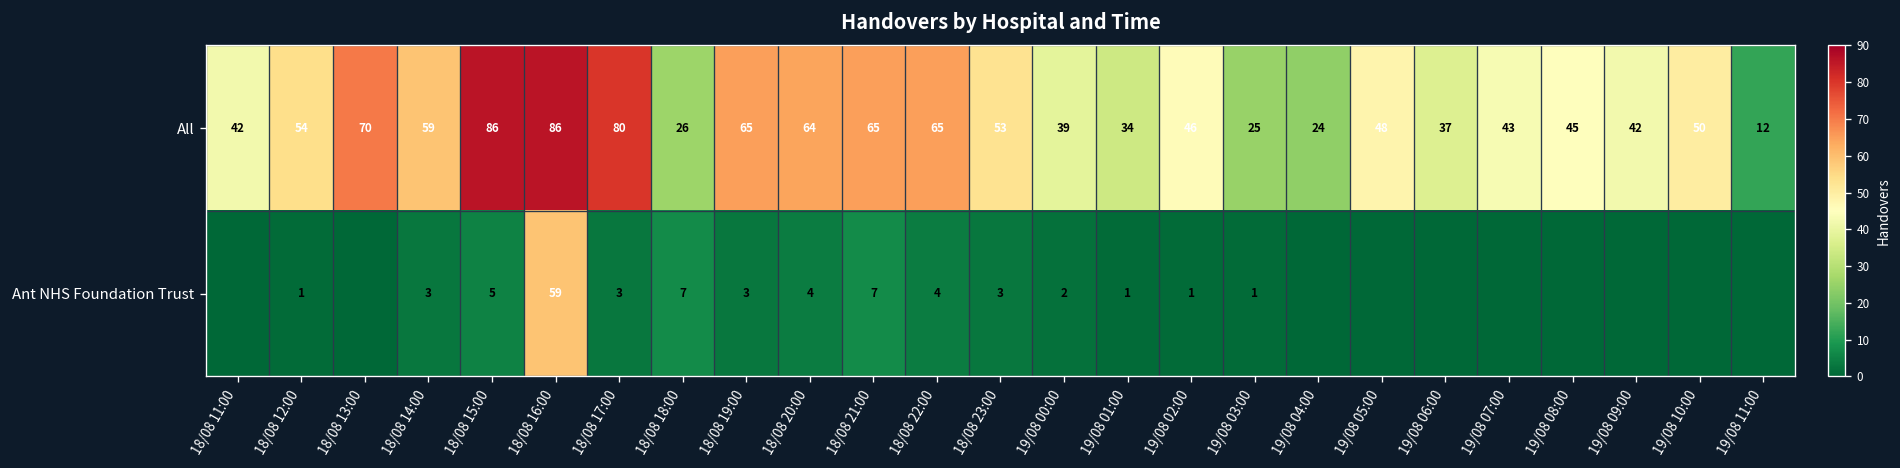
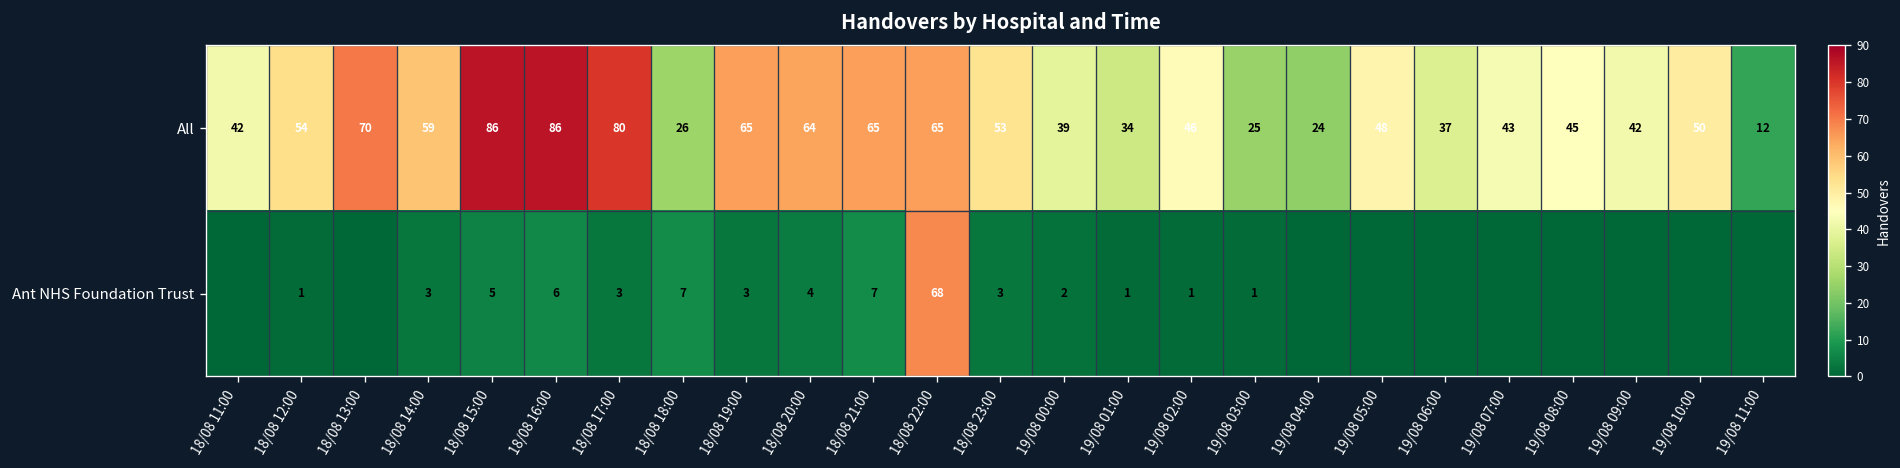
  {
    "All": {
      "18/08 11:00": 42,
      "18/08 12:00": 54,
      "18/08 13:00": 70,
      "18/08 14:00": 59,
      "18/08 15:00": 86,
      "18/08 16:00": 86,
      "18/08 17:00": 80,
      "18/08 18:00": 26,
      "18/08 19:00": 65,
      "18/08 20:00": 64,
      "18/08 21:00": 65,
      "18/08 22:00": 65,
      "18/08 23:00": 53,
      "19/08 00:00": 39,
      "19/08 01:00": 34,
      "19/08 02:00": 46,
      "19/08 03:00": 25,
      "19/08 04:00": 24,
      "19/08 05:00": 48,
      "19/08 06:00": 37,
      "19/08 07:00": 43,
      "19/08 08:00": 45,
      "19/08 09:00": 42,
      "19/08 10:00": 50,
      "19/08 11:00": 12
    },
    "Ant NHS Foundation Trust": {
      "18/08 12:00": 1,
      "18/08 14:00": 3,
      "18/08 15:00": 5,
-     "18/08 16:00": 59,
+     "18/08 16:00": 6,
      "18/08 17:00": 3,
      "18/08 18:00": 7,
      "18/08 19:00": 3,
      "18/08 20:00": 4,
      "18/08 21:00": 7,
-     "18/08 22:00": 4,
+     "18/08 22:00": 68,
      "18/08 23:00": 3,
      "19/08 00:00": 2,
      "19/08 01:00": 1,
      "19/08 02:00": 1,
      "19/08 03:00": 1
    }
  }
